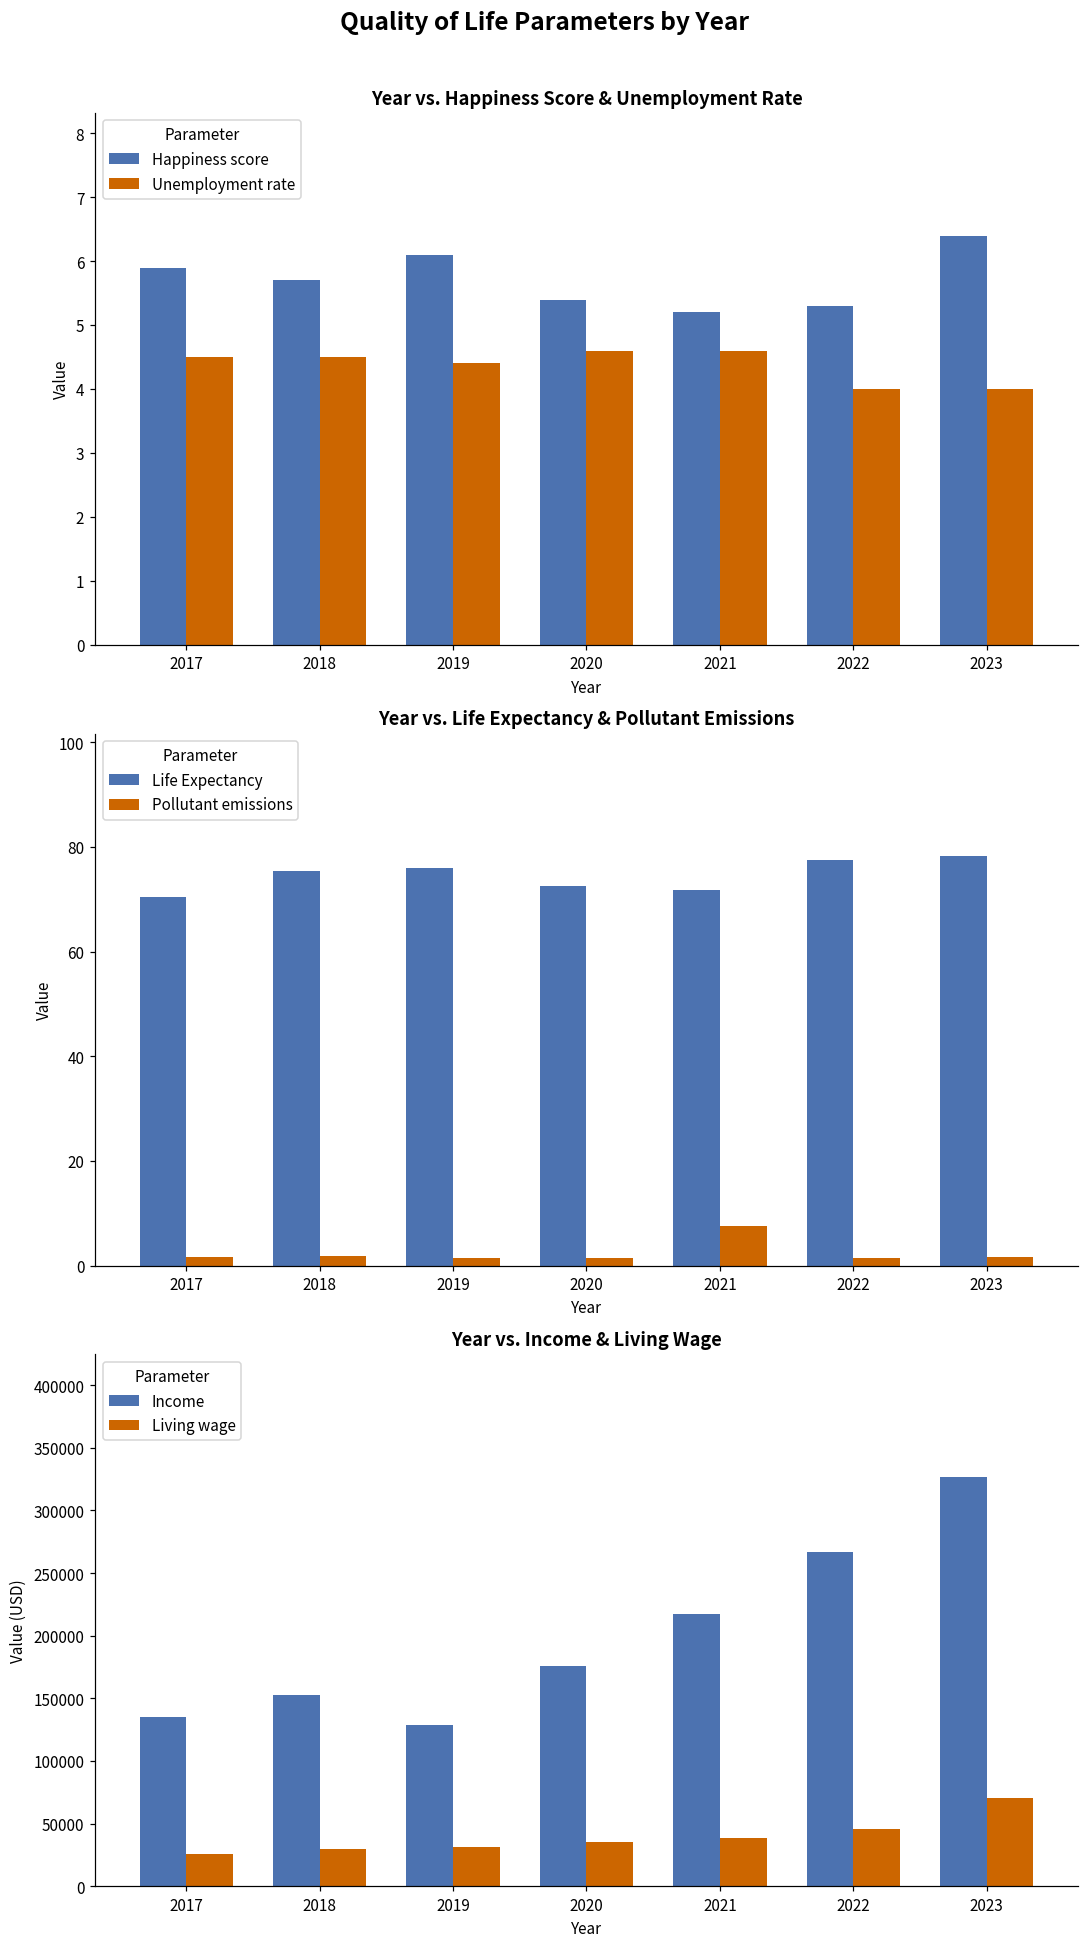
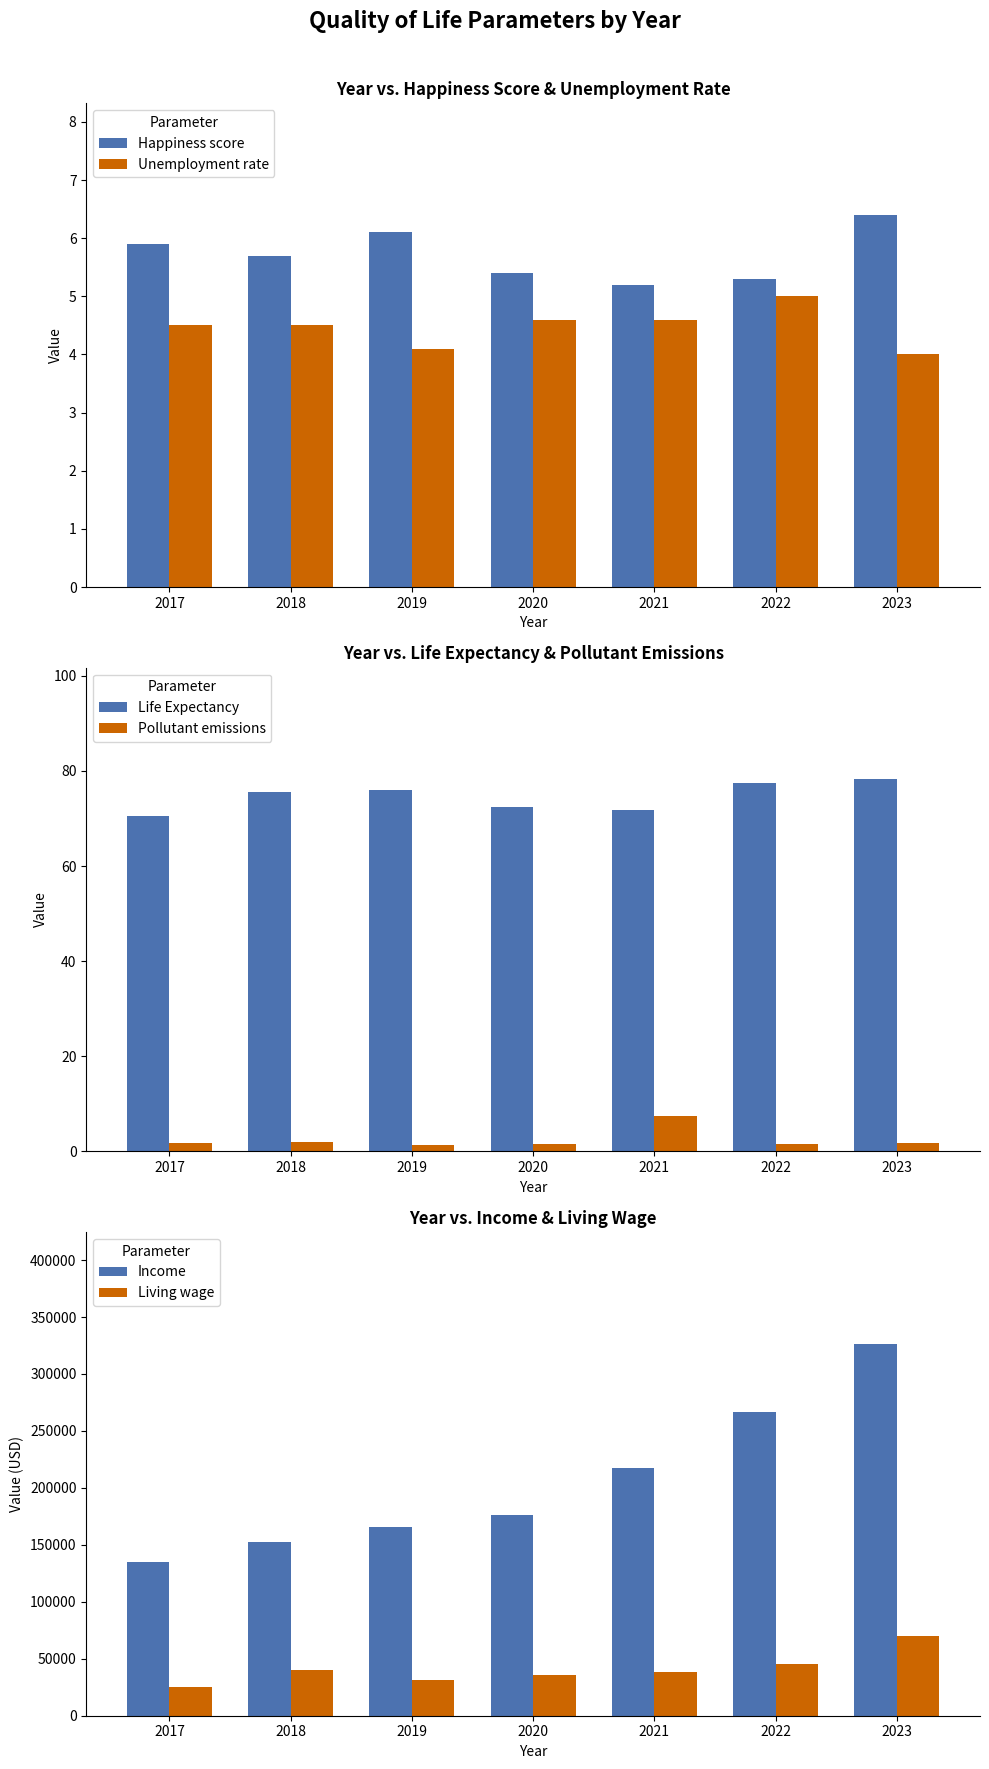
  {
    "Year vs. Happiness Score & Unemployment Rate": {
      "Happiness score": {
        "2017": 5.9,
        "2018": 5.7,
        "2019": 6.1,
        "2020": 5.4,
        "2021": 5.2,
        "2022": 5.3,
        "2023": 6.4
      },
      "Unemployment rate": {
        "2017": 4.5,
        "2018": 4.5,
-       "2019": 4.4,
+       "2019": 4.1,
        "2020": 4.6,
        "2021": 4.6,
-       "2022": 4,
+       "2022": 5,
        "2023": 4.0
      }
    },
    "Year vs. Life Expectancy & Pollutant Emissions": {
      "Life Expectancy": {
        "2017": 71,
        "2018": 76,
        "2019": 76,
        "2020": 72,
        "2021": 72,
        "2022": 77,
        "2023": 78
      },
      "Pollutant emissions": {
        "2017": 2,
        "2018": 2,
        "2019": 1,
        "2020": 2,
        "2021": 8,
        "2022": 2,
        "2023": 2
      }
    },
    "Year vs. Income & Living Wage": {
      "Income": {
        "2017": 135000,
        "2018": 153000,
-       "2019": 129000,
+       "2019": 166000,
        "2020": 176000,
        "2021": 218000,
        "2022": 267000,
        "2023": 327000
      },
      "Living wage": {
        "2017": 25000,
-       "2018": 30000,
+       "2018": 41000,
        "2019": 32000,
        "2020": 36000,
        "2021": 39000,
        "2022": 46000,
        "2023": 70000
      }
    }
  }
